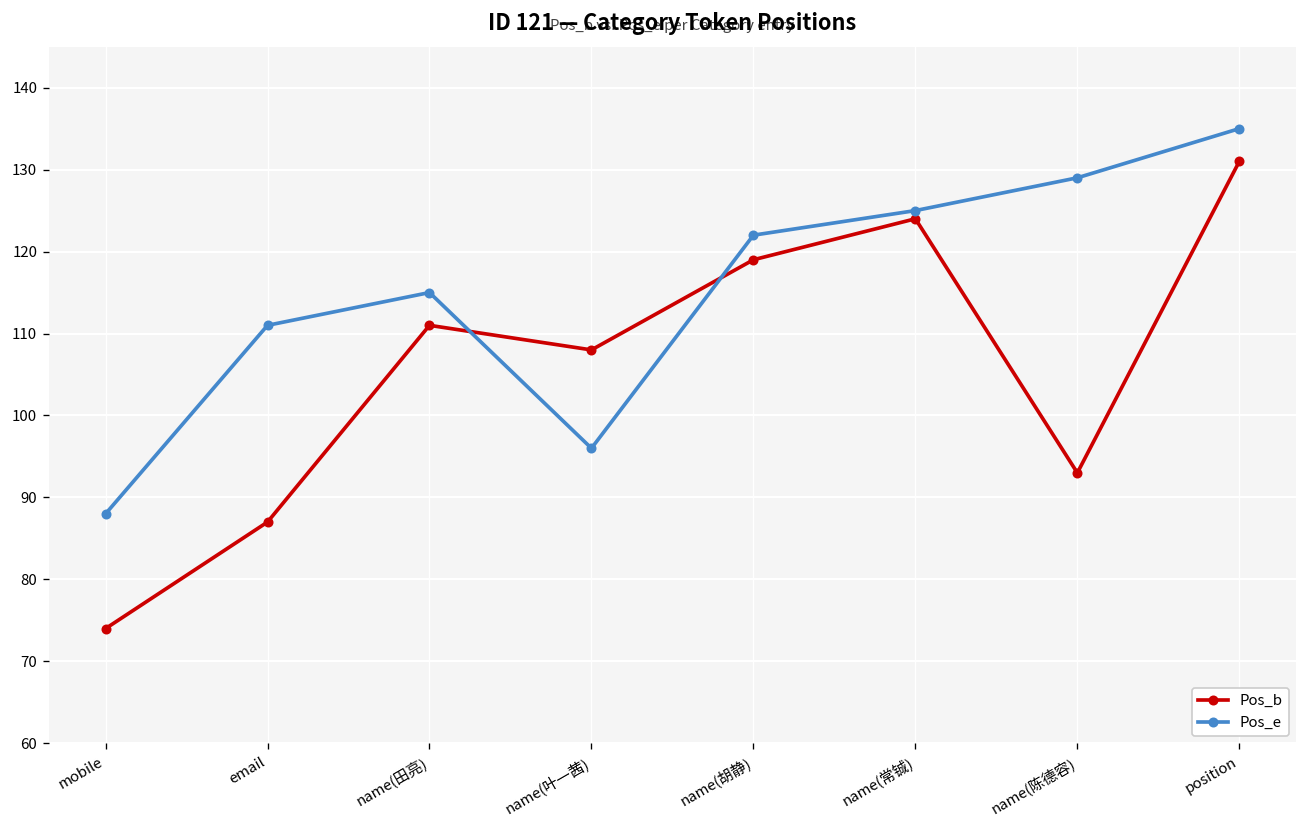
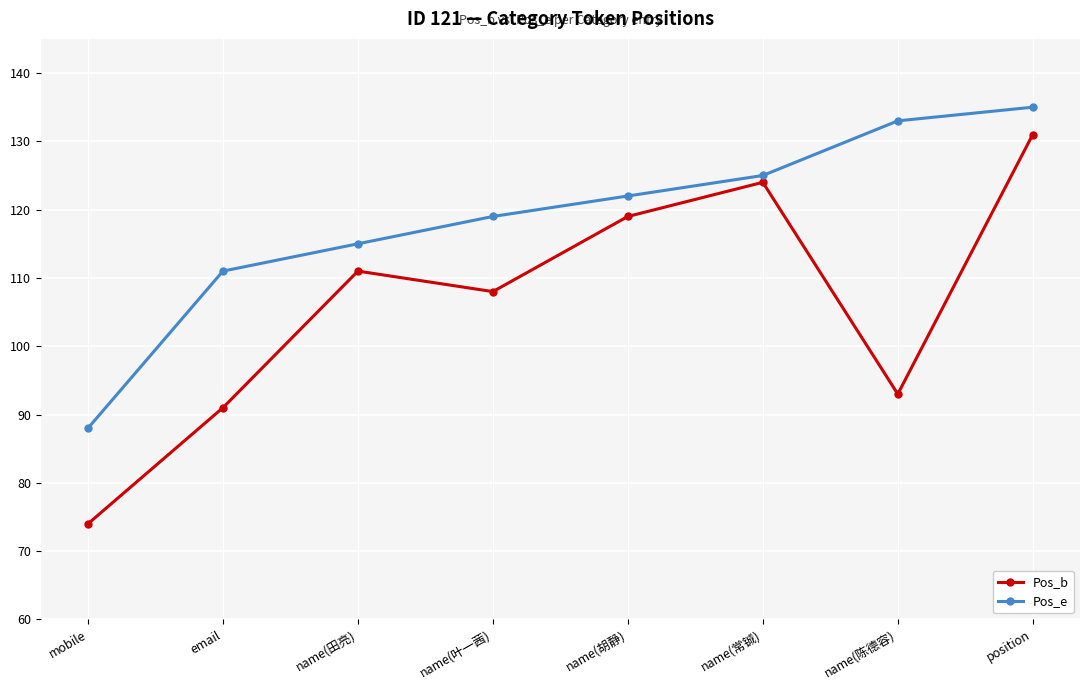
  {
    "Pos_b": {
      "mobile": 74,
-     "email": 87,
+     "email": 91,
      "name(田亮)": 111,
      "name(叶一茜)": 108,
      "name(胡静)": 119,
      "name(常铖)": 124,
      "name(陈德容)": 93,
      "position": 131
    },
    "Pos_e": {
      "mobile": 88,
      "email": 111,
      "name(田亮)": 115,
-     "name(叶一茜)": 96,
+     "name(叶一茜)": 119,
      "name(胡静)": 122,
      "name(常铖)": 125,
-     "name(陈德容)": 129,
+     "name(陈德容)": 133,
      "position": 135
    }
  }
